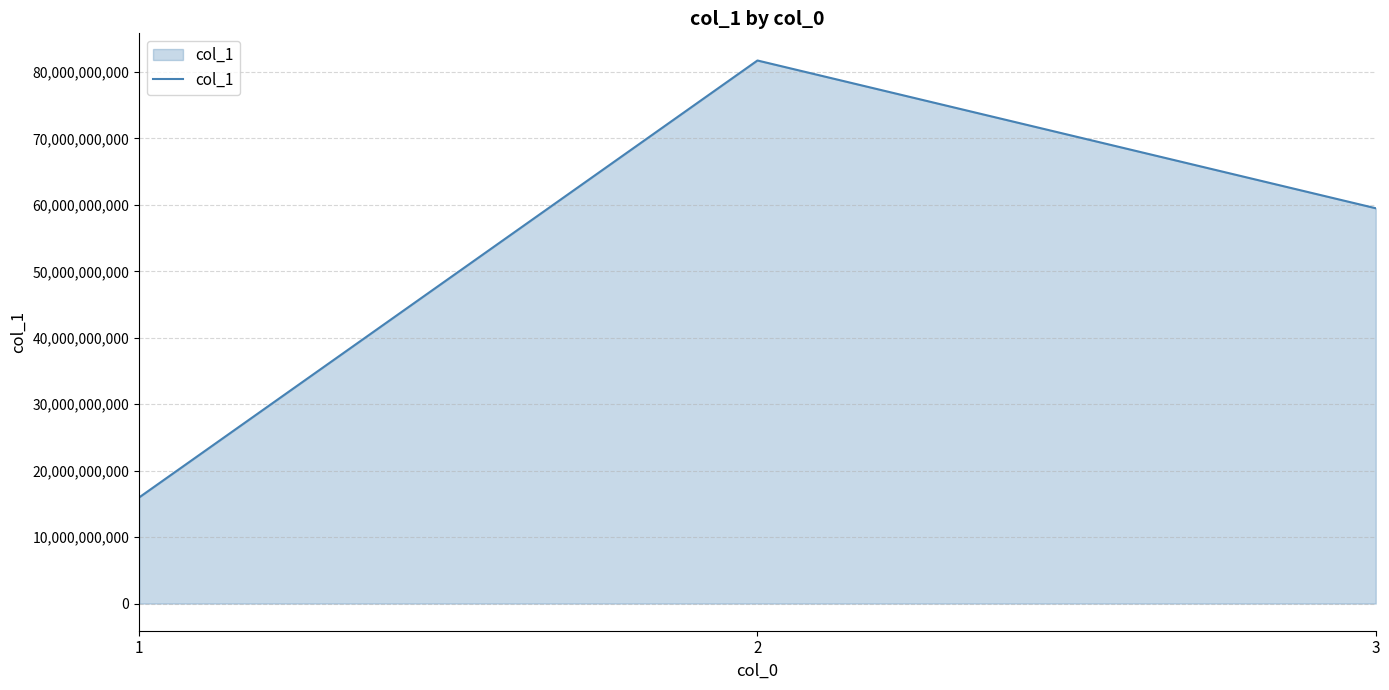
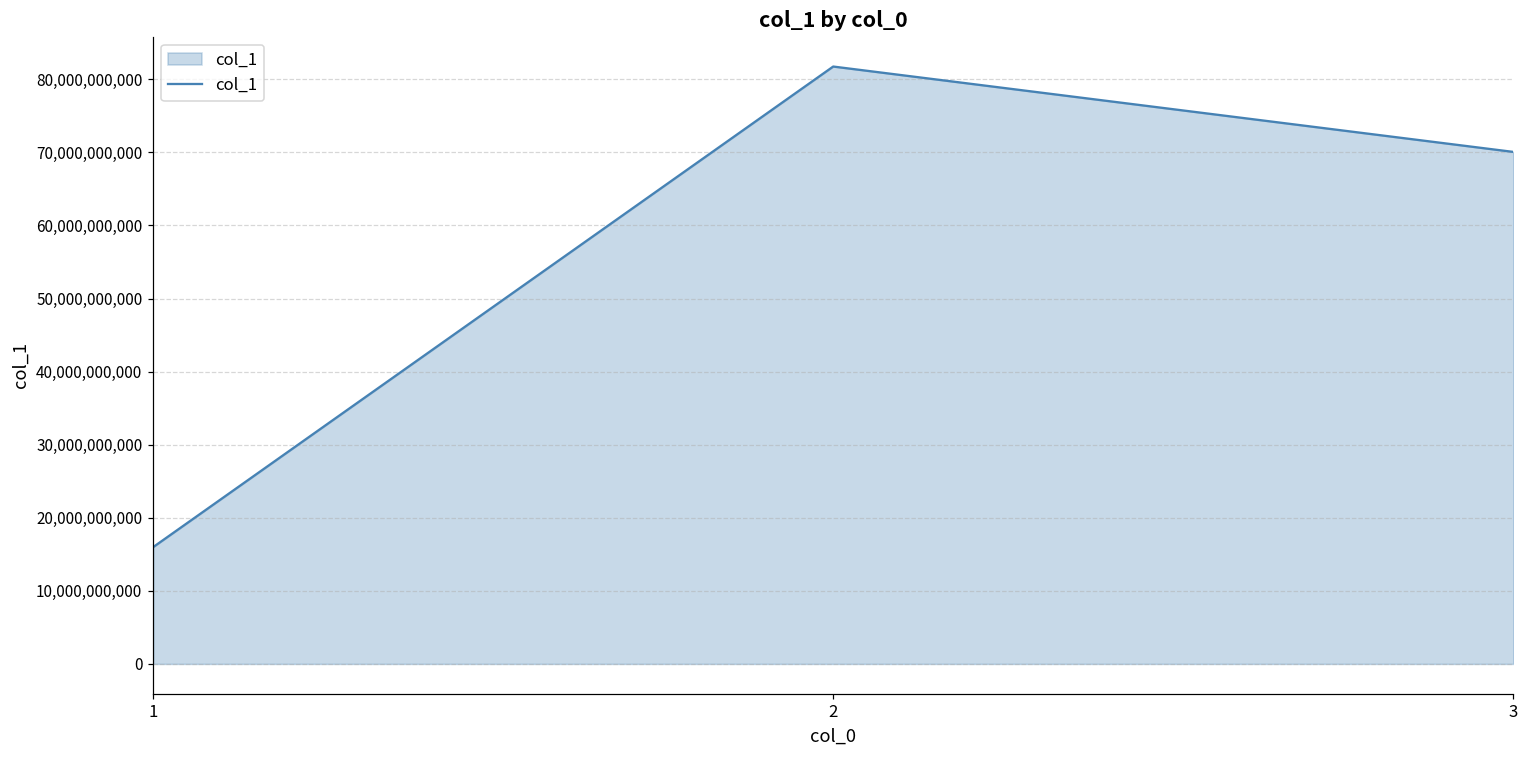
  {
    "1": "16,000,000,000",
    "2": "82,000,000,000",
-   "3": "59,000,000,000"
+   "3": "70,000,000,000"
  }
